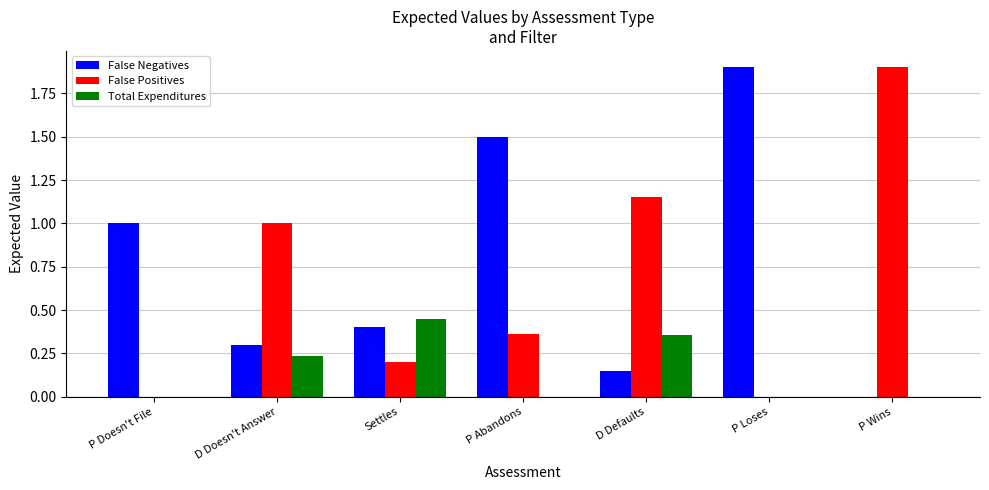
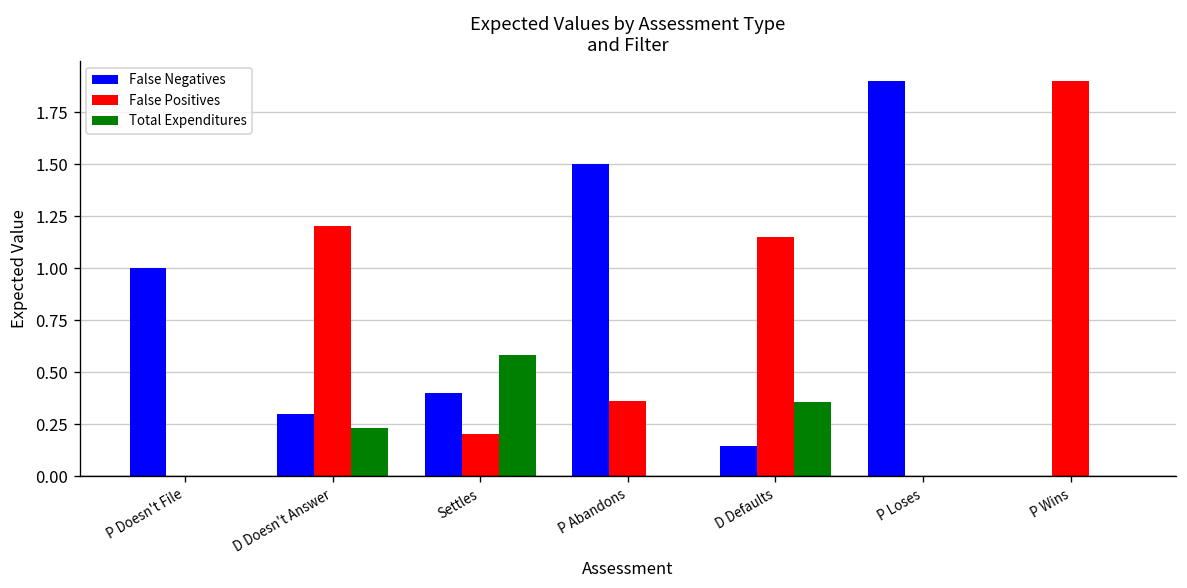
  {
    "False Negatives": {
      "P Doesn't File": 1.00,
      "D Doesn't Answer": 0.30,
      "Settles": 0.40,
      "P Abandons": 1.50,
      "D Defaults": 0.15,
      "P Loses": 1.90,
      "P Wins": 0.00
    },
    "False Positives": {
      "P Doesn't File": 0.0,
-     "D Doesn't Answer": 1.0,
+     "D Doesn't Answer": 1.2,
      "Settles": 0.2,
      "P Abandons": 0.36,
      "D Defaults": 1.15,
      "P Loses": 0.0,
      "P Wins": 1.9
    },
    "Total Expenditures": {
      "P Doesn't File": 0.00,
      "D Doesn't Answer": 0.23,
-     "Settles": 0.45,
+     "Settles": 0.58,
      "P Abandons": 0.00,
      "D Defaults": 0.35,
      "P Loses": 0.00,
      "P Wins": 0.00
    }
  }
